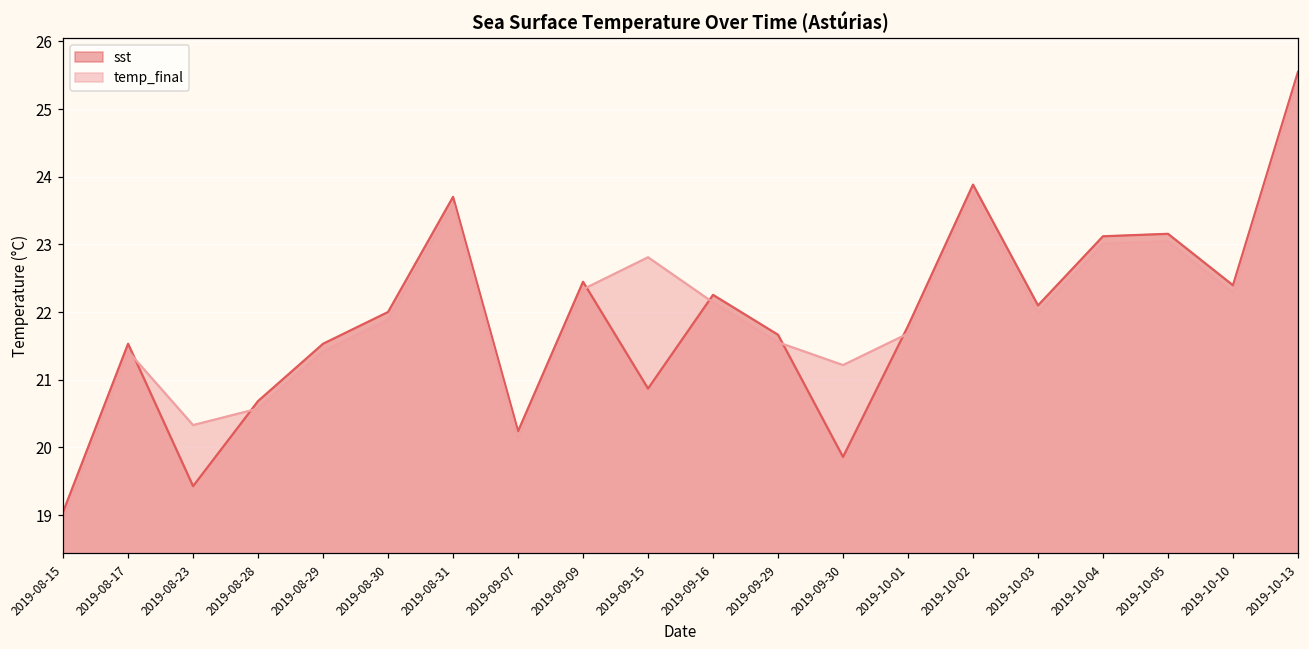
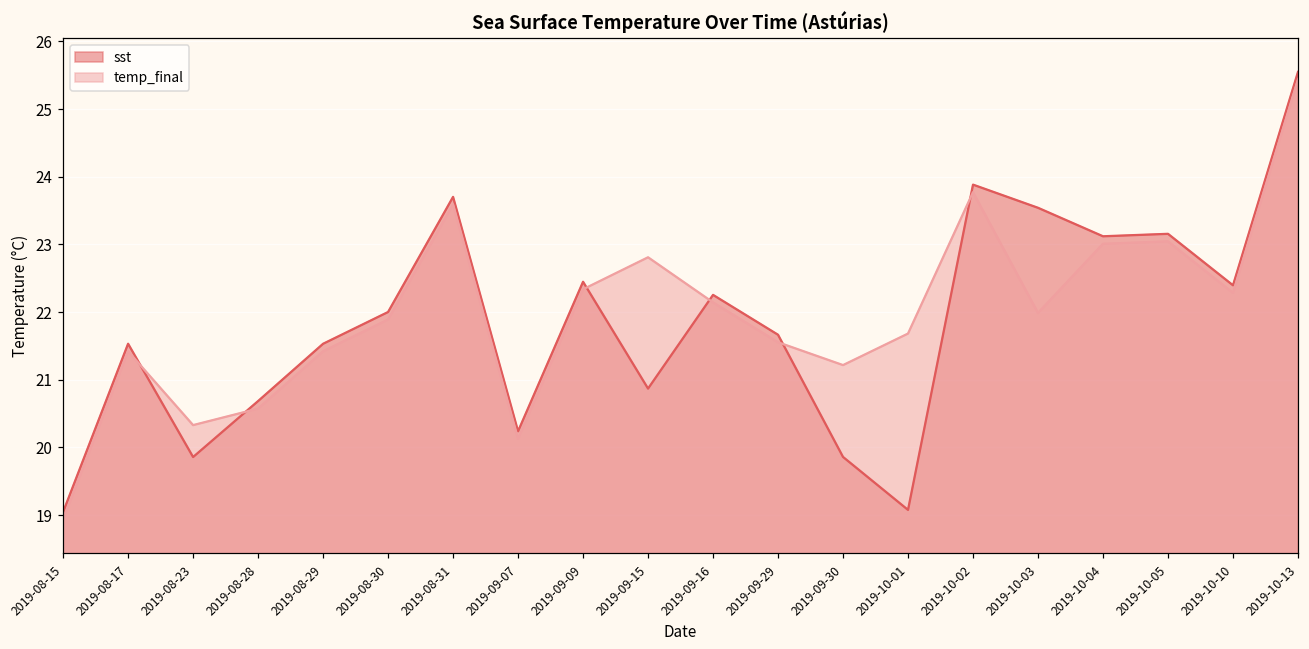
  {
    "sst": {
      "2019-08-15": 19.0,
      "2019-08-17": 21.5,
-     "2019-08-23": 19.4,
+     "2019-08-23": 19.9,
      "2019-08-28": 20.7,
      "2019-08-29": 21.5,
      "2019-08-30": 22.0,
      "2019-08-31": 23.7,
      "2019-09-07": 20.2,
      "2019-09-09": 22.4,
      "2019-09-15": 20.9,
      "2019-09-16": 22.3,
      "2019-09-29": 21.7,
      "2019-09-30": 19.9,
-     "2019-10-01": 21.8,
+     "2019-10-01": 19.1,
      "2019-10-02": 23.9,
-     "2019-10-03": 22.1,
+     "2019-10-03": 23.5,
      "2019-10-04": 23.1,
      "2019-10-05": 23.2,
      "2019-10-10": 22.4,
      "2019-10-13": 25.5
    },
    "temp_final": {
      "2019-08-15": 18.9,
      "2019-08-17": 21.4,
      "2019-08-23": 20.3,
      "2019-08-28": 20.6,
      "2019-08-29": 21.4,
      "2019-08-30": 21.9,
      "2019-08-31": 23.6,
      "2019-09-07": 20.1,
      "2019-09-09": 22.3,
      "2019-09-15": 22.8,
      "2019-09-16": 22.1,
      "2019-09-29": 21.6,
      "2019-09-30": 21.2,
      "2019-10-01": 21.7,
      "2019-10-02": 23.8,
      "2019-10-03": 22.0,
      "2019-10-04": 23.0,
      "2019-10-05": 23.0,
      "2019-10-10": 22.3,
      "2019-10-13": 25.4
    }
  }
